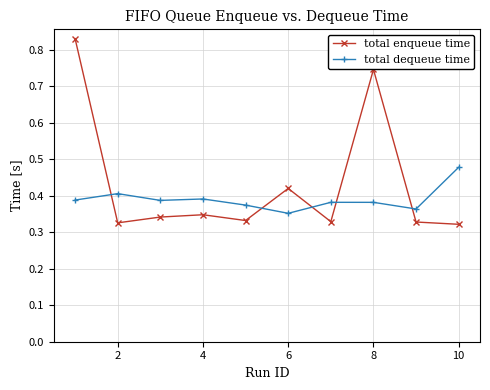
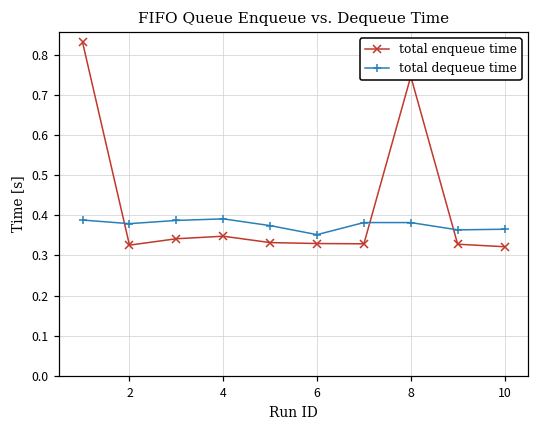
  {
    "total enqueue time": {
      "2": 0.33,
      "4": 0.35,
-     "6": 0.42,
+     "6": 0.33,
      "8": 0.75,
      "10": 0.32
    },
    "total dequeue time": {
-     "2": 0.41,
+     "2": 0.38,
      "4": 0.39,
      "6": 0.35,
      "8": 0.38,
-     "10": 0.48
+     "10": 0.37
    }
  }
